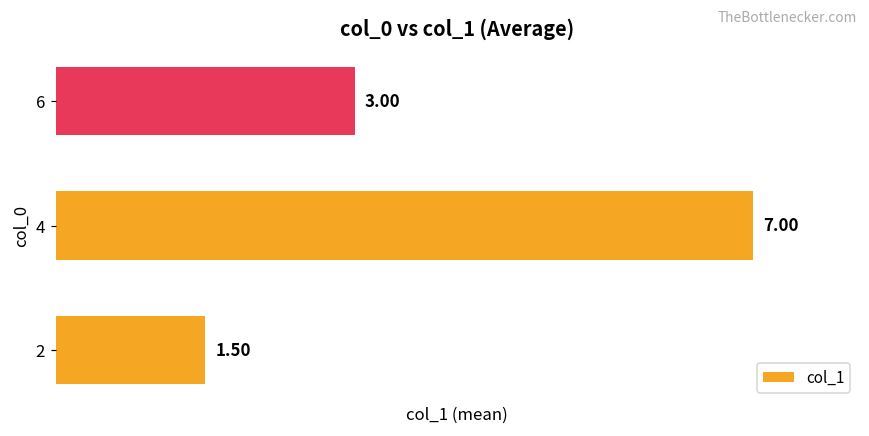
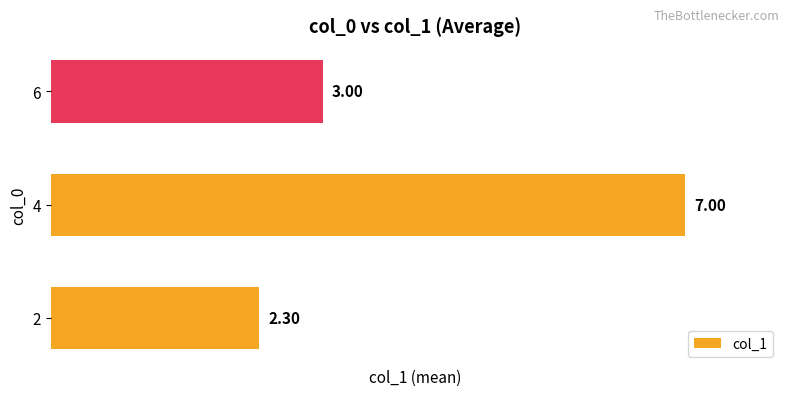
  {
    "6": 3.00,
    "4": 7.00,
-   "2": 1.50
+   "2": 2.30
  }
